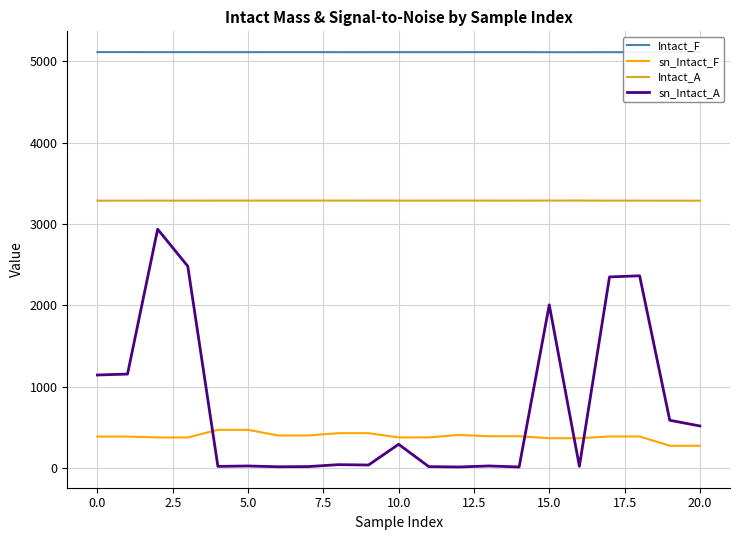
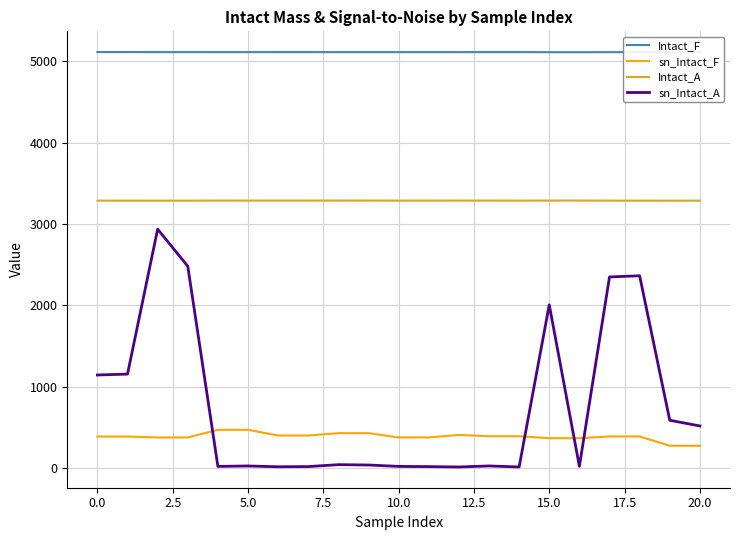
  {
    "Intact_F": {
      "0.0": 5100,
      "5.0": 5100,
      "10.0": 5100,
      "15.0": 5100
    },
    "sn_Intact_A": {
      "0.0": 1100,
      "5.0": 0,
-     "10.0": 300,
+     "10.0": 0,
      "15.0": 2000,
      "20.0": 500
    }
  }
